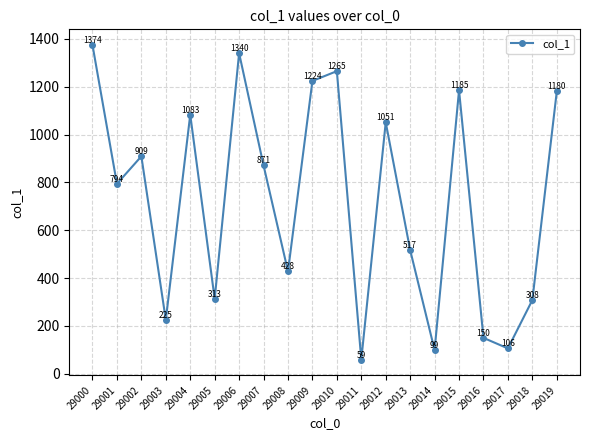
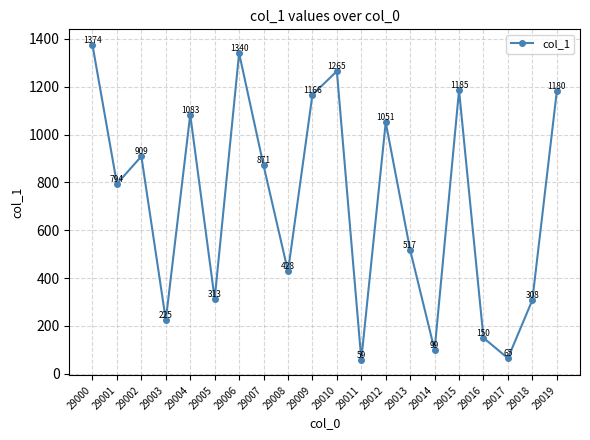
  {
    "29000": 1374,
    "29001": 794,
    "29002": 909,
    "29003": 225,
    "29004": 1083,
    "29005": 313,
    "29006": 1340,
    "29007": 871,
    "29008": 428,
-   "29009": 1224,
+   "29009": 1166,
    "29010": 1265,
    "29011": 59,
    "29012": 1051,
    "29013": 517,
    "29014": 99,
    "29015": 1185,
    "29016": 150,
-   "29017": 106,
+   "29017": 65,
    "29018": 308,
    "29019": 1180
  }
